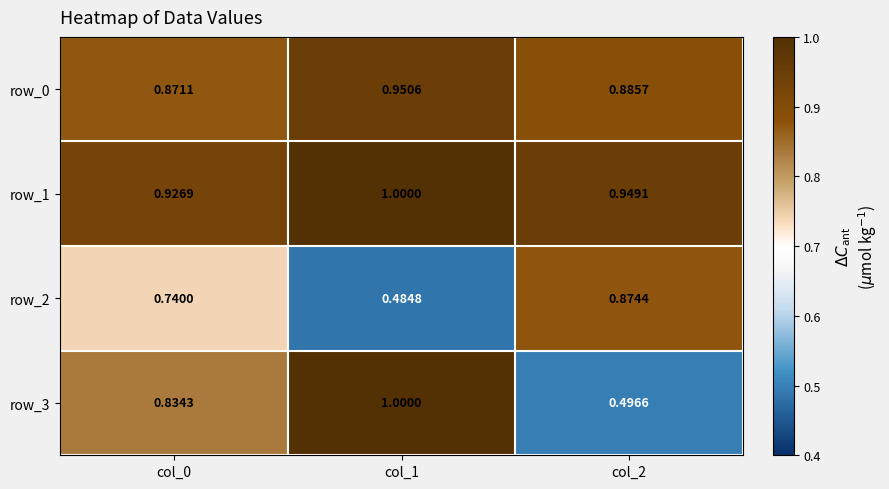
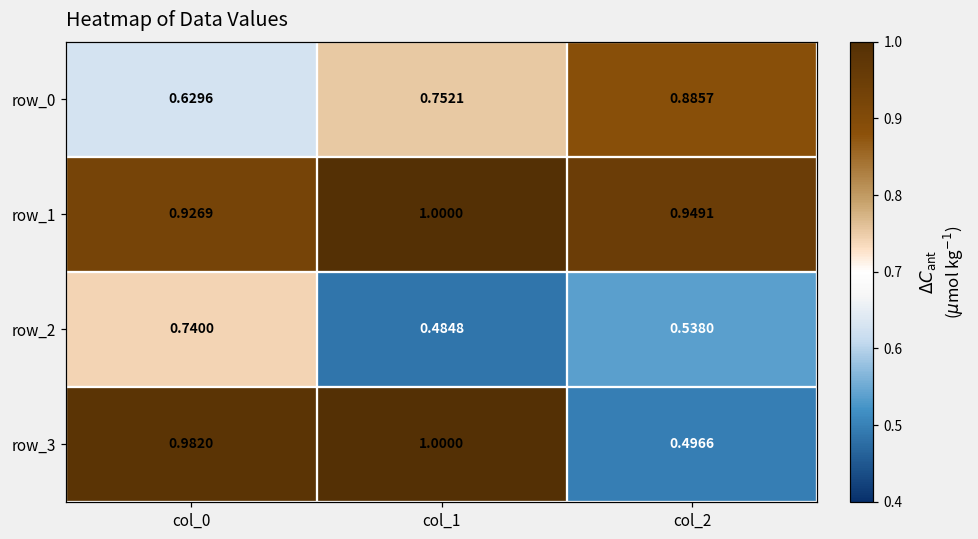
  {
    "row_0": {
-     "col_0": 0.8711,
-     "col_1": 0.9506,
+     "col_0": 0.6296,
+     "col_1": 0.7521,
      "col_2": 0.8857
    },
    "row_1": {
      "col_0": 0.9269,
      "col_1": 1.0000,
      "col_2": 0.9491
    },
    "row_2": {
      "col_0": 0.7400,
      "col_1": 0.4848,
-     "col_2": 0.8744
+     "col_2": 0.5380
    },
    "row_3": {
-     "col_0": 0.8343,
+     "col_0": 0.9820,
      "col_1": 1.0000,
      "col_2": 0.4966
    }
  }
